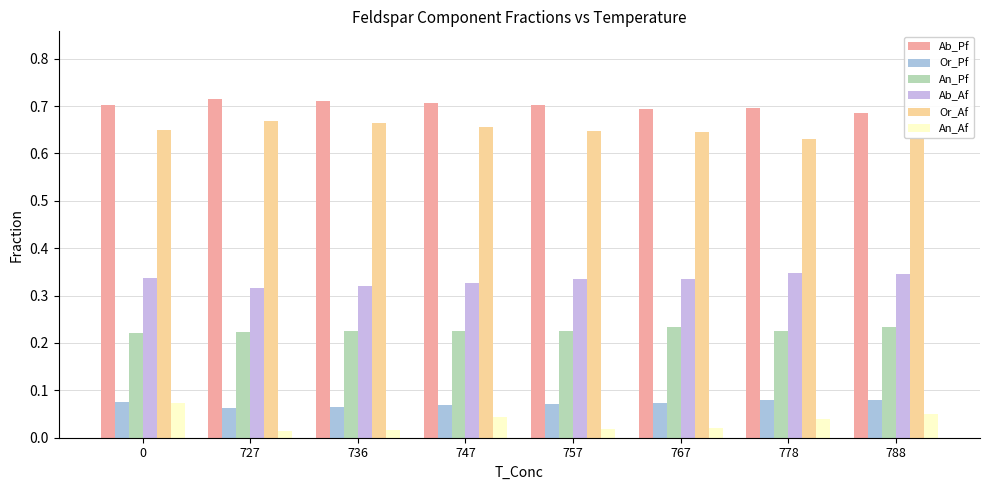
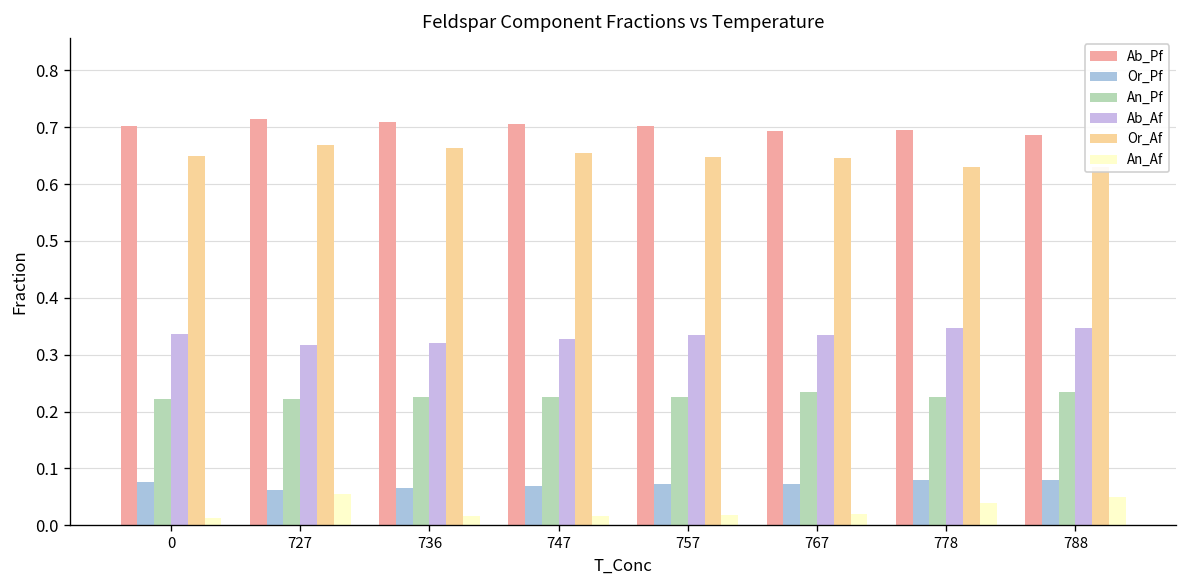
  {
    "An_Af": {
-     "0": 0.07,
-     "727": 0.01,
+     "0": 0.01,
+     "727": 0.06,
      "736": 0.02,
-     "747": 0.04,
+     "747": 0.02,
      "757": 0.02,
      "767": 0.02,
      "778": 0.04,
      "788": 0.05
    }
  }
